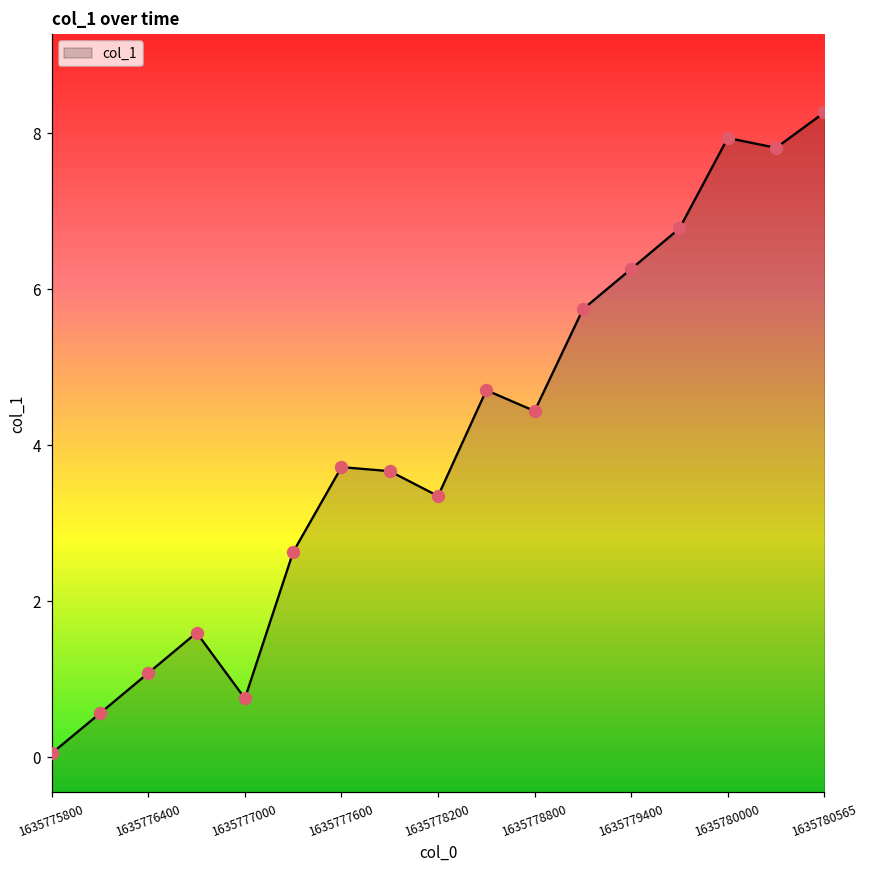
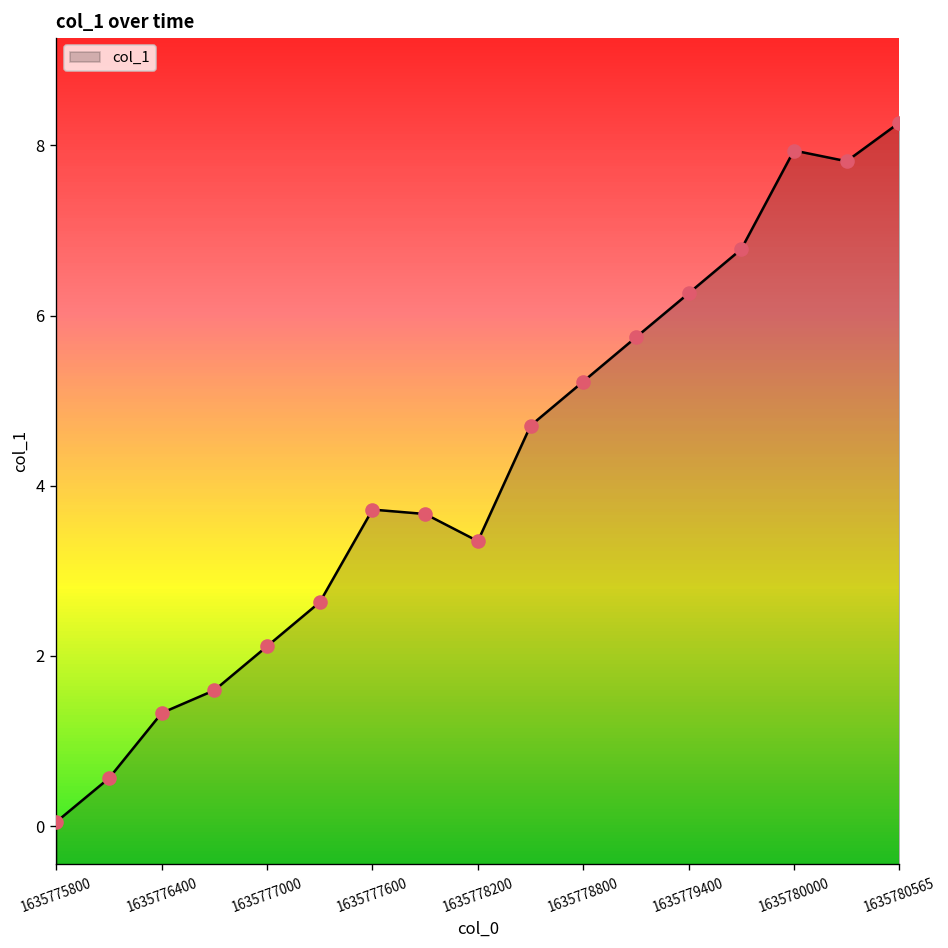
  {
    "1635775800": 0.1,
-   "1635776400": 1.1,
-   "1635777000": 0.8,
+   "1635776400": 1.3,
+   "1635777000": 2.1,
    "1635777600": 3.7,
    "1635778200": 3.3,
-   "1635778800": 4.4,
+   "1635778800": 5.2,
    "1635779400": 6.3,
    "1635780000": 7.9,
    "1635780565": 8.3
  }
